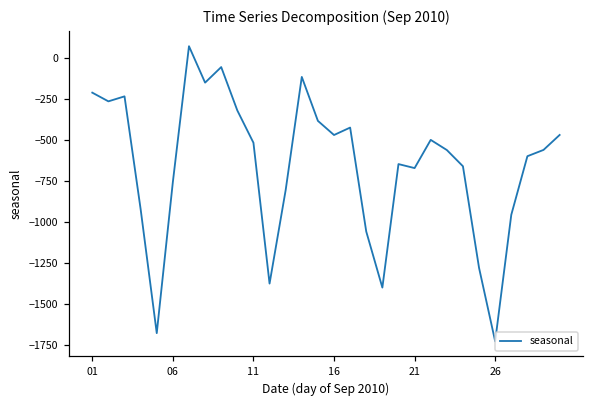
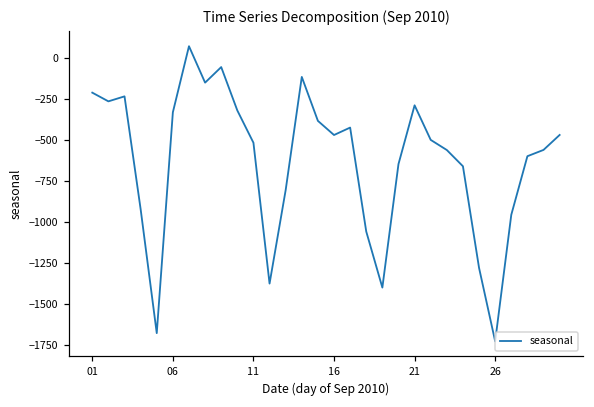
  {
    "01": -210,
-   "06": -750,
+   "06": -330,
    "11": -520,
    "16": -470,
-   "21": -670
+   "21": -290
  }
